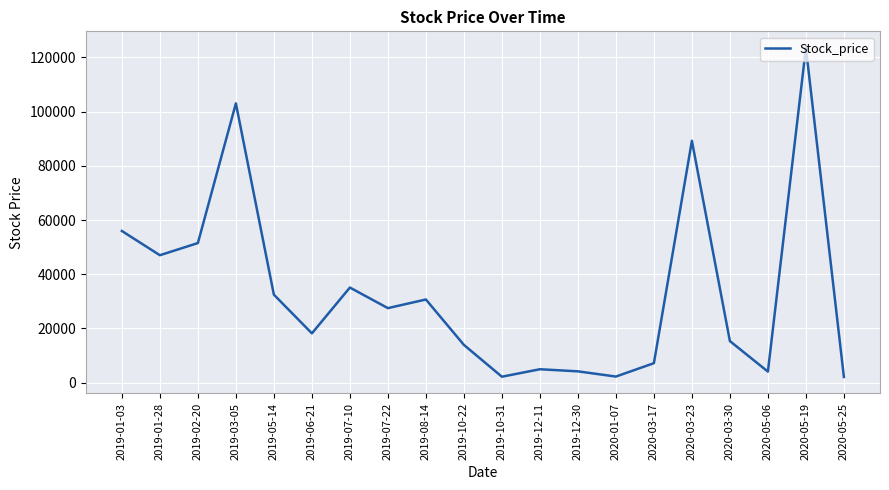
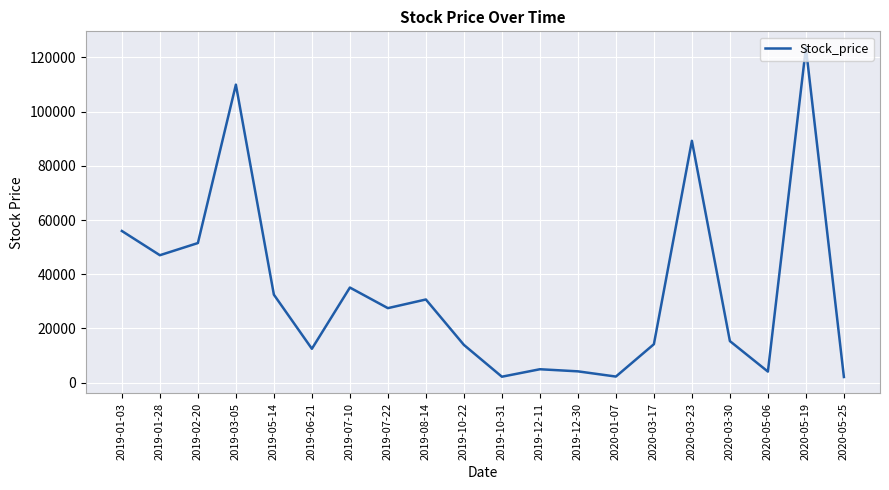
  {
    "2019-01-03": 56000,
    "2019-01-28": 47000,
    "2019-02-20": 52000,
-   "2019-03-05": 103000,
+   "2019-03-05": 110000,
    "2019-05-14": 32000,
-   "2019-06-21": 18000,
+   "2019-06-21": 13000,
    "2019-07-10": 35000,
    "2019-07-22": 28000,
    "2019-08-14": 31000,
    "2019-10-22": 14000,
    "2019-10-31": 2000,
    "2019-12-11": 5000,
    "2019-12-30": 4000,
    "2020-01-07": 2000,
-   "2020-03-17": 7000,
+   "2020-03-17": 14000,
    "2020-03-23": 89000,
    "2020-03-30": 15000,
    "2020-05-06": 4000,
    "2020-05-25": 2000
  }
